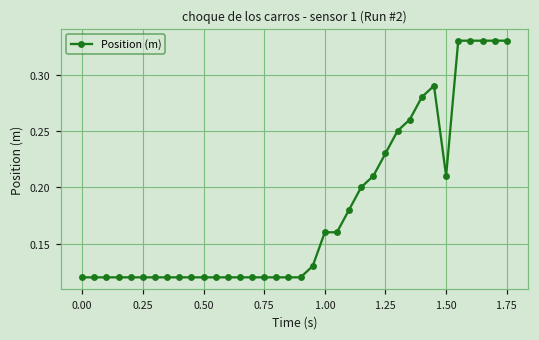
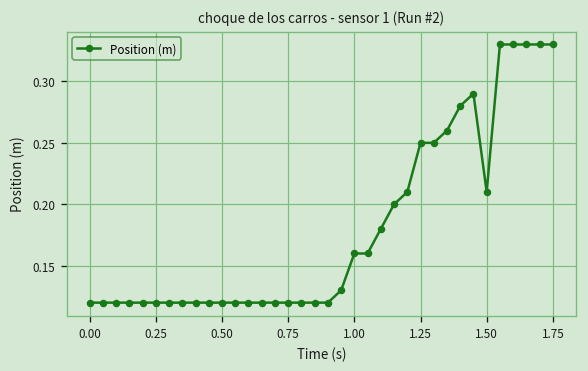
  {
    "0.00": 0.12,
    "0.25": 0.12,
    "0.50": 0.12,
    "0.75": 0.12,
    "1.00": 0.16,
-   "1.25": 0.23,
+   "1.25": 0.25,
    "1.50": 0.21,
    "1.75": 0.33
  }
